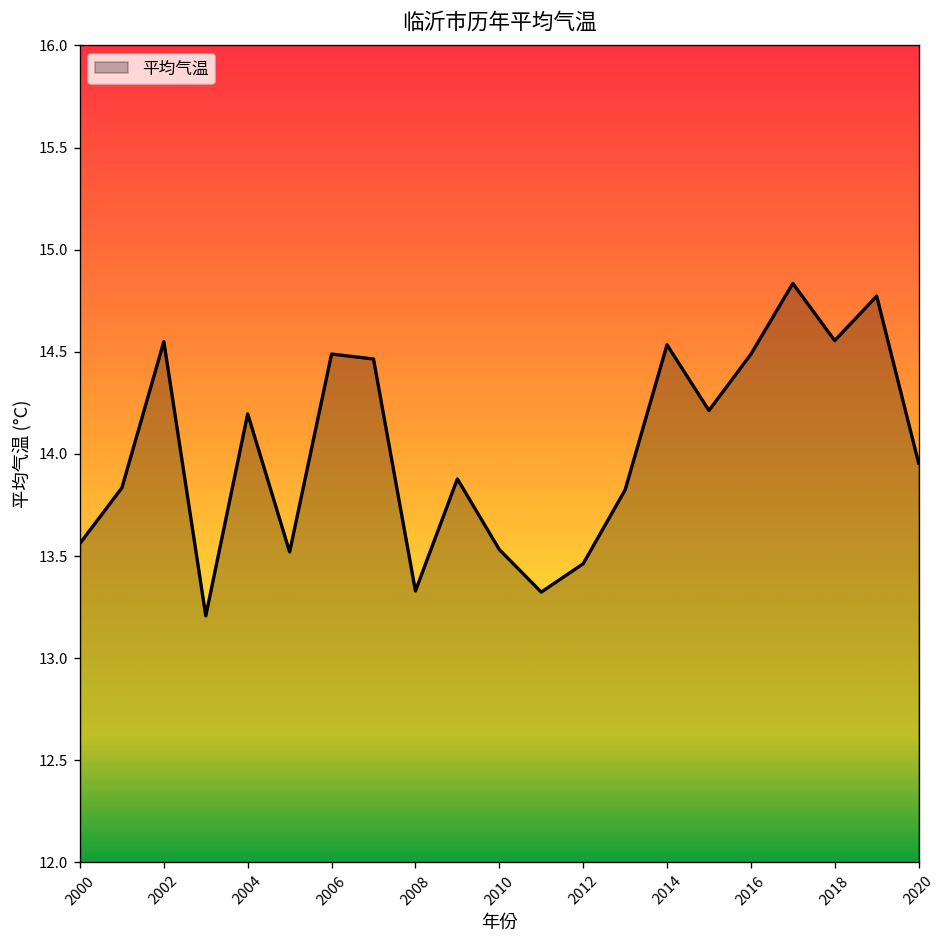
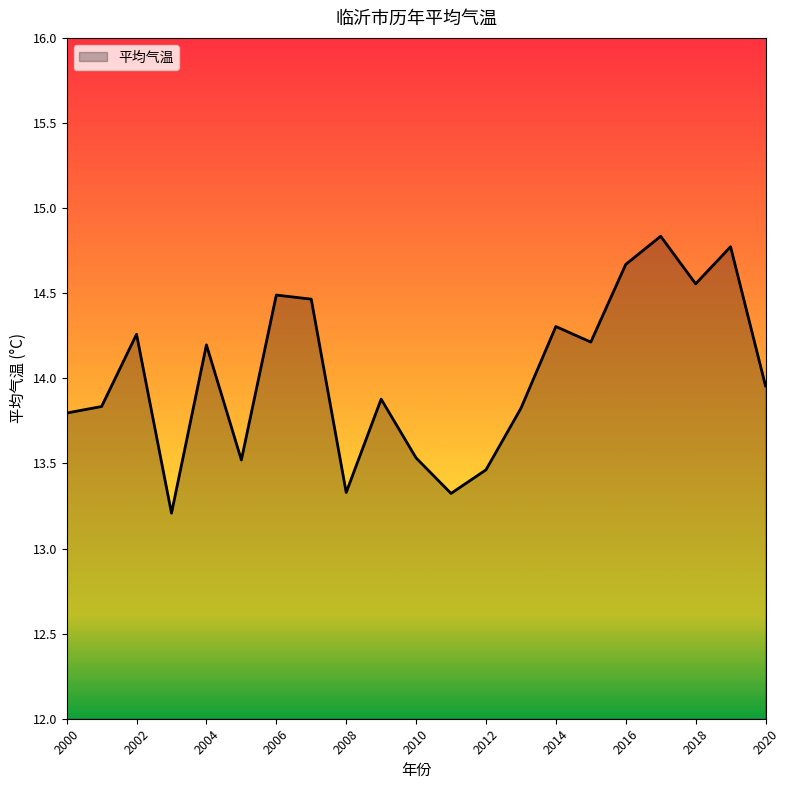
  {
-   "2000": 13.56,
-   "2002": 14.55,
+   "2000": 13.80,
+   "2002": 14.26,
    "2004": 14.20,
    "2006": 14.49,
    "2008": 13.33,
    "2010": 13.53,
    "2012": 13.46,
-   "2014": 14.53,
-   "2016": 14.49,
+   "2014": 14.30,
+   "2016": 14.67,
    "2018": 14.56,
    "2020": 13.96
  }
